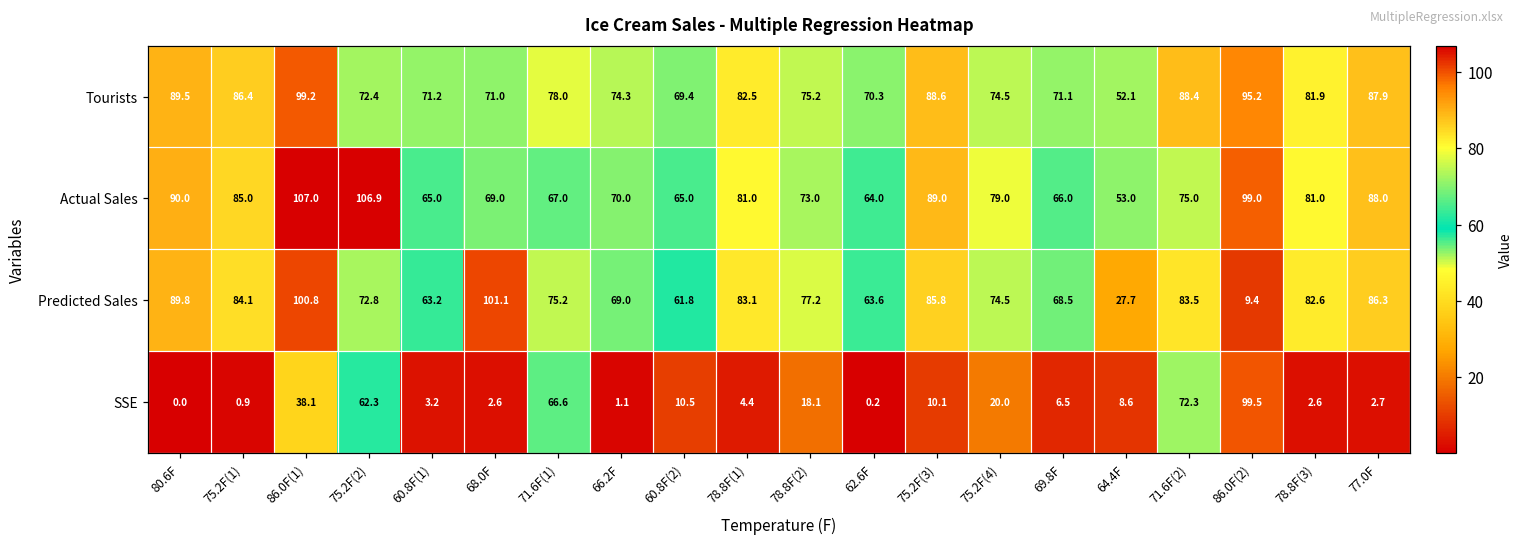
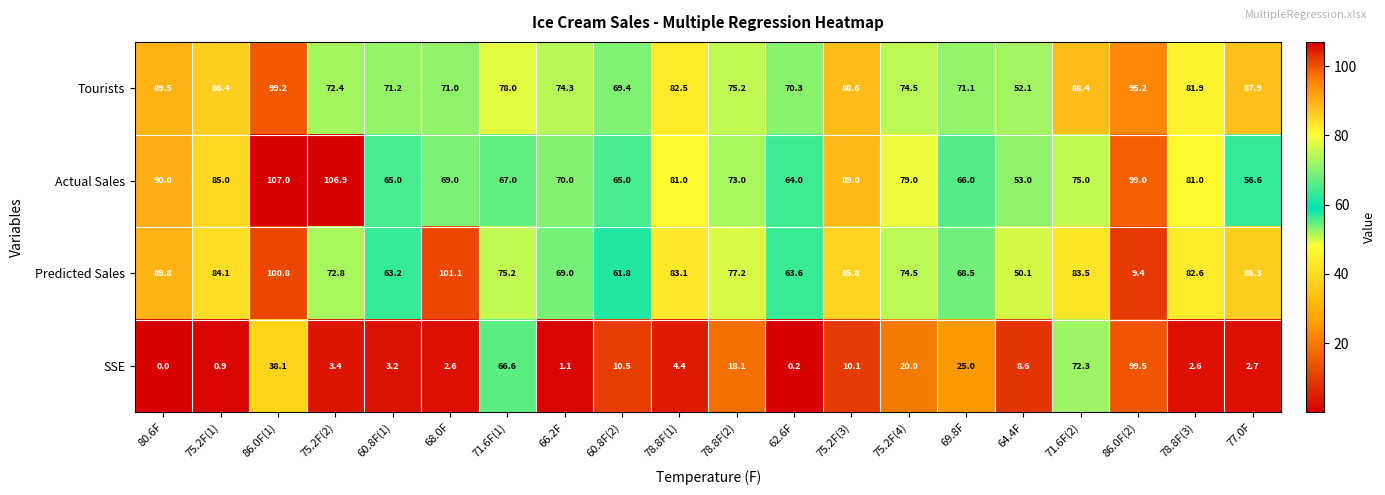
  {
    "Tourists": {
      "80.6F": 89.5,
      "75.2F(1)": 86.4,
      "86.0F(1)": 99.2,
      "75.2F(2)": 72.4,
      "60.8F(1)": 71.2,
      "68.0F": 71.0,
      "71.6F(1)": 78.0,
      "66.2F": 74.3,
      "60.8F(2)": 69.4,
      "78.8F(1)": 82.5,
      "78.8F(2)": 75.2,
      "62.6F": 70.3,
      "75.2F(3)": 88.6,
      "75.2F(4)": 74.5,
      "69.8F": 71.1,
      "64.4F": 52.1,
      "71.6F(2)": 88.4,
      "86.0F(2)": 95.2,
      "78.8F(3)": 81.9,
      "77.0F": 87.9
    },
    "Actual Sales": {
      "80.6F": 90.0,
      "75.2F(1)": 85.0,
      "86.0F(1)": 107.0,
      "75.2F(2)": 106.9,
      "60.8F(1)": 65.0,
      "68.0F": 69.0,
      "71.6F(1)": 67.0,
      "66.2F": 70.0,
      "60.8F(2)": 65.0,
      "78.8F(1)": 81.0,
      "78.8F(2)": 73.0,
      "62.6F": 64.0,
      "75.2F(3)": 89.0,
      "75.2F(4)": 79.0,
      "69.8F": 66.0,
      "64.4F": 53.0,
      "71.6F(2)": 75.0,
      "86.0F(2)": 99.0,
      "78.8F(3)": 81.0,
-     "77.0F": 88.0
+     "77.0F": 56.6
    },
    "Predicted Sales": {
      "80.6F": 89.8,
      "75.2F(1)": 84.1,
      "86.0F(1)": 100.8,
      "75.2F(2)": 72.8,
      "60.8F(1)": 63.2,
      "68.0F": 101.1,
      "71.6F(1)": 75.2,
      "66.2F": 69.0,
      "60.8F(2)": 61.8,
      "78.8F(1)": 83.1,
      "78.8F(2)": 77.2,
      "62.6F": 63.6,
      "75.2F(3)": 85.8,
      "75.2F(4)": 74.5,
      "69.8F": 68.5,
-     "64.4F": 27.7,
+     "64.4F": 50.1,
      "71.6F(2)": 83.5,
      "86.0F(2)": 9.4,
      "78.8F(3)": 82.6,
      "77.0F": 86.3
    },
    "SSE": {
      "80.6F": 0.0,
      "75.2F(1)": 0.9,
      "86.0F(1)": 38.1,
-     "75.2F(2)": 62.3,
+     "75.2F(2)": 3.4,
      "60.8F(1)": 3.2,
      "68.0F": 2.6,
      "71.6F(1)": 66.6,
      "66.2F": 1.1,
      "60.8F(2)": 10.5,
      "78.8F(1)": 4.4,
      "78.8F(2)": 18.1,
      "62.6F": 0.2,
      "75.2F(3)": 10.1,
      "75.2F(4)": 20.0,
-     "69.8F": 6.5,
+     "69.8F": 25.0,
      "64.4F": 8.6,
      "71.6F(2)": 72.3,
      "86.0F(2)": 99.5,
      "78.8F(3)": 2.6,
      "77.0F": 2.7
    }
  }
